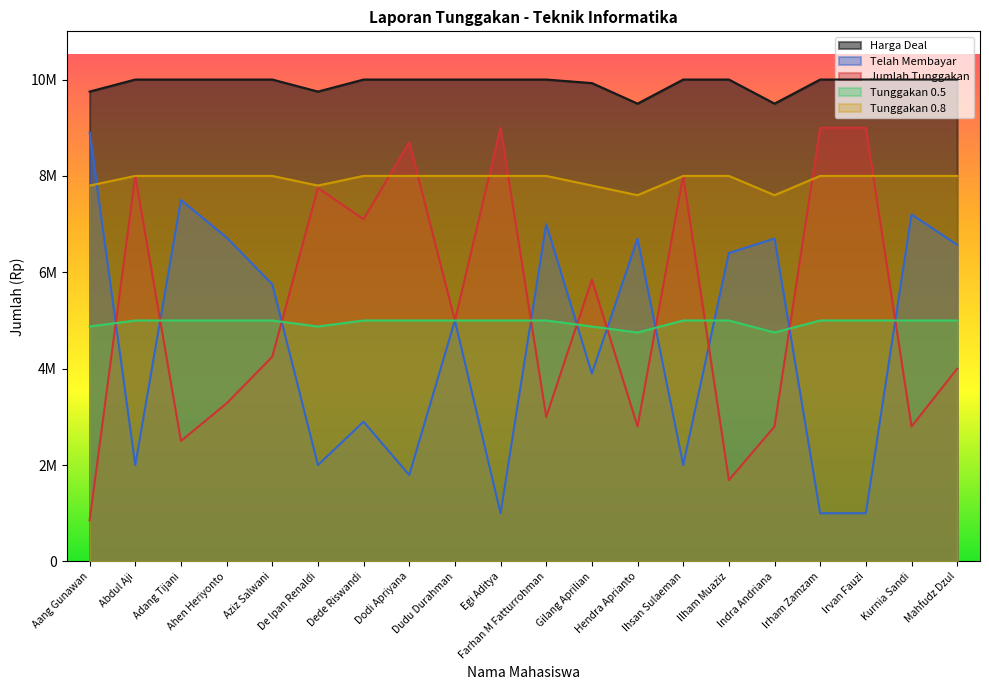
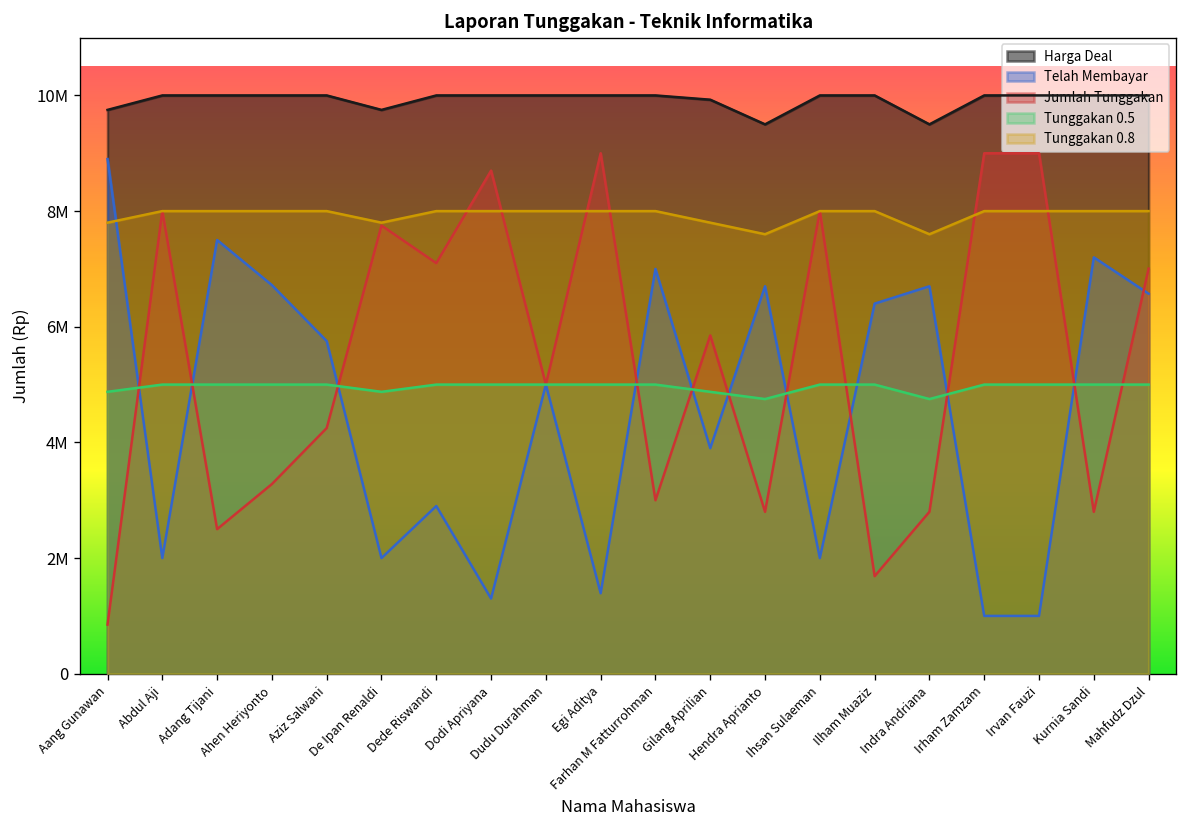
  {
    "Harga Deal": {
      "Aang Gunawan": 9800000,
      "Abdul Aji": 10000000,
      "Adang Tijani": 10000000,
      "Ahen Heriyonto": 10000000,
      "Aziz Salwani": 10000000,
      "De Ipan Renaldi": 9800000,
      "Dede Riswandi": 10000000,
      "Dodi Apriyana": 10000000,
      "Dudu Durahman": 10000000,
      "Egi Aditya": 10000000,
      "Farhan M Fatturrohman": 10000000,
      "Gilang Aprilian": 9900000,
      "Hendra Aprianto": 9500000,
      "Ihsan Sulaeman": 10000000,
      "Ilham Muaziz": 10000000,
      "Indra Andriana": 9500000,
      "Irham Zamzam": 10000000
    },
    "Telah Membayar": {
      "Aang Gunawan": 8900000,
      "Abdul Aji": 2000000,
      "Adang Tijani": 7500000,
      "Ahen Heriyonto": 6700000,
      "Aziz Salwani": 5800000,
      "De Ipan Renaldi": 2000000,
      "Dede Riswandi": 2900000,
-     "Dodi Apriyana": 1800000,
-     "Egi Aditya": 1000000,
+     "Dodi Apriyana": 1300000,
+     "Egi Aditya": 1400000,
      "Farhan M Fatturrohman": 7000000,
      "Gilang Aprilian": 3900000,
      "Hendra Aprianto": 6700000,
      "Ihsan Sulaeman": 2000000,
      "Ilham Muaziz": 6400000,
      "Indra Andriana": 6700000,
      "Irham Zamzam": 1000000,
      "Irvan Fauzi": 1000000,
      "Kurnia Sandi": 7200000,
      "Mahfudz Dzul": 6600000
    },
    "Jumlah Tunggakan": {
      "Aang Gunawan": 900000,
      "Adang Tijani": 2500000,
      "Ahen Heriyonto": 3300000,
      "Aziz Salwani": 4200000,
      "Dede Riswandi": 7100000,
      "Dodi Apriyana": 8700000,
      "Egi Aditya": 9000000,
      "Farhan M Fatturrohman": 3000000,
      "Gilang Aprilian": 5900000,
      "Hendra Aprianto": 2800000,
      "Ilham Muaziz": 1700000,
      "Indra Andriana": 2800000,
      "Irham Zamzam": 9000000,
      "Irvan Fauzi": 9000000,
      "Kurnia Sandi": 2800000,
-     "Mahfudz Dzul": 4000000
+     "Mahfudz Dzul": 7000000
    },
    "Tunggakan 0.5": {
      "Aang Gunawan": 4900000,
      "Abdul Aji": 5000000,
      "Adang Tijani": 5000000,
      "Ahen Heriyonto": 5000000,
      "Aziz Salwani": 5000000,
      "De Ipan Renaldi": 4900000,
      "Dede Riswandi": 5000000,
      "Dodi Apriyana": 5000000,
      "Egi Aditya": 5000000,
      "Farhan M Fatturrohman": 5000000,
      "Gilang Aprilian": 4900000,
      "Hendra Aprianto": 4800000,
      "Ihsan Sulaeman": 5000000,
      "Ilham Muaziz": 5000000,
      "Indra Andriana": 4800000,
      "Irham Zamzam": 5000000,
      "Irvan Fauzi": 5000000,
      "Kurnia Sandi": 5000000,
      "Mahfudz Dzul": 5000000
    },
    "Tunggakan 0.8": {
      "Aang Gunawan": 7800000,
      "Adang Tijani": 8000000,
      "Ahen Heriyonto": 8000000,
      "Aziz Salwani": 8000000,
      "Dede Riswandi": 8000000,
      "Dodi Apriyana": 8000000,
      "Dudu Durahman": 8000000,
      "Egi Aditya": 8000000,
      "Farhan M Fatturrohman": 8000000,
      "Gilang Aprilian": 7800000,
      "Hendra Aprianto": 7600000,
      "Ilham Muaziz": 8000000,
      "Indra Andriana": 7600000,
      "Irham Zamzam": 8000000,
      "Irvan Fauzi": 8000000,
      "Kurnia Sandi": 8000000,
      "Mahfudz Dzul": 8000000
    }
  }
